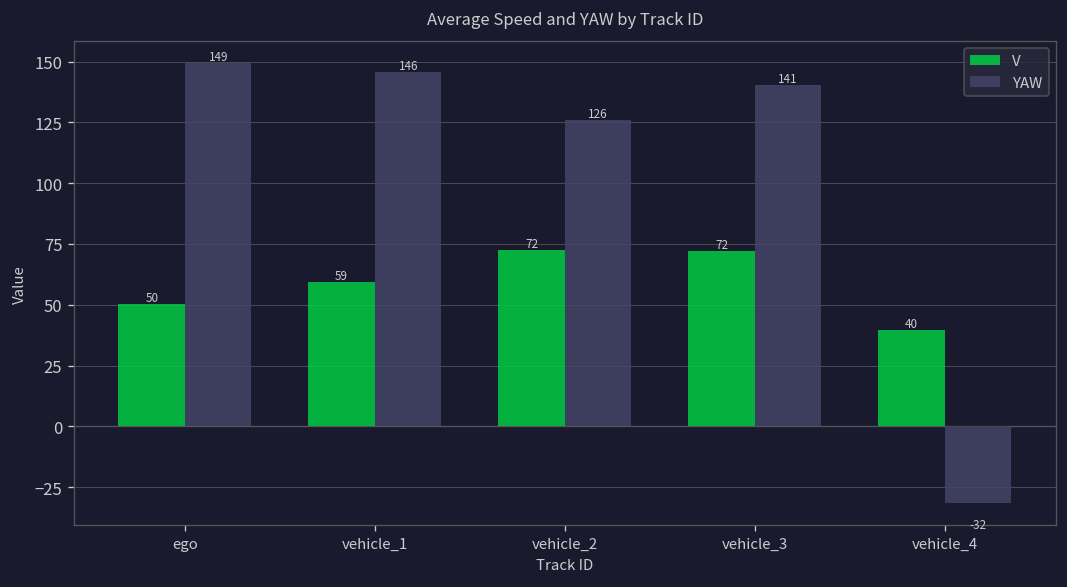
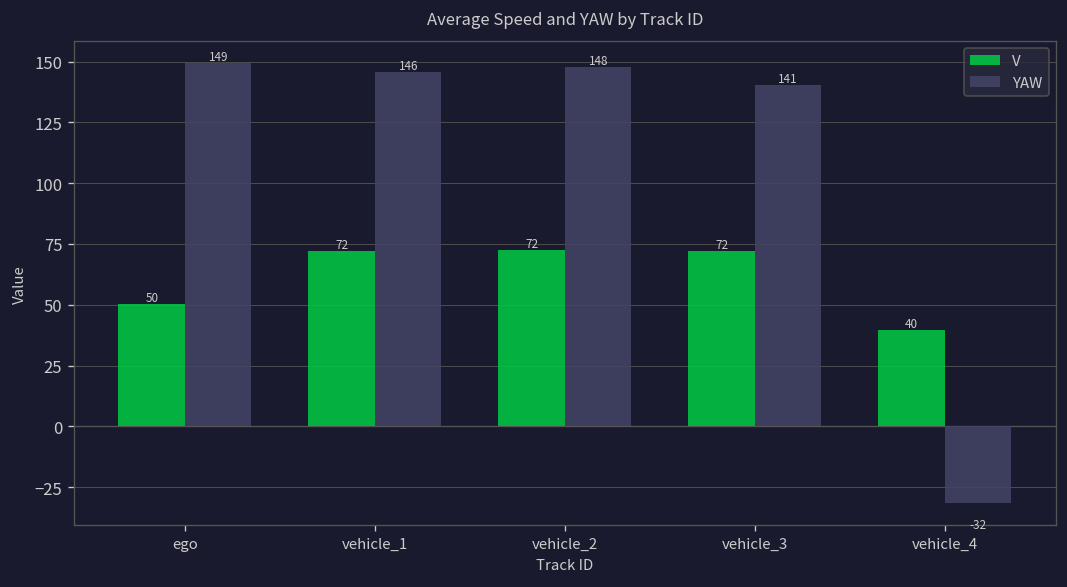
  {
    "V": {
      "ego": 50,
-     "vehicle_1": 59,
+     "vehicle_1": 72,
      "vehicle_2": 72,
      "vehicle_3": 72,
      "vehicle_4": 40
    },
    "YAW": {
      "ego": 149,
      "vehicle_1": 146,
-     "vehicle_2": 126,
+     "vehicle_2": 148,
      "vehicle_3": 141,
      "vehicle_4": -32
    }
  }
